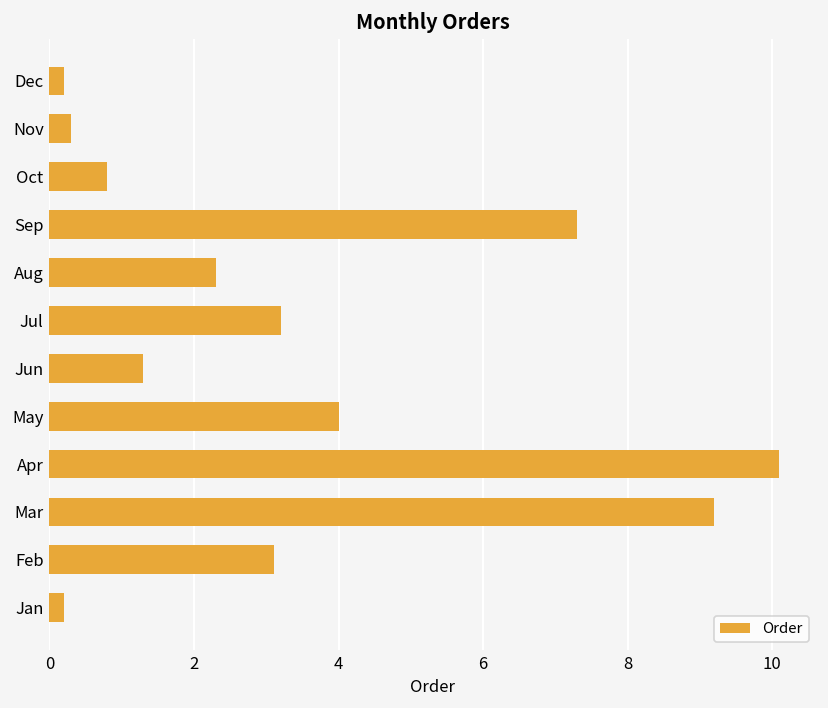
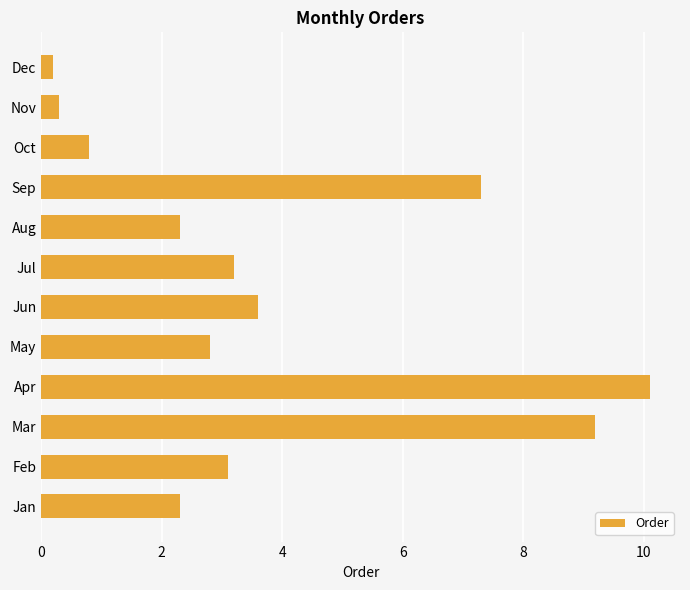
  {
    "Dec": 0.2,
    "Nov": 0.3,
    "Oct": 0.8,
    "Sep": 7.3,
    "Aug": 2.3,
    "Jul": 3.2,
-   "Jun": 1.3,
-   "May": 4.0,
+   "Jun": 3.6,
+   "May": 2.8,
    "Apr": 10.1,
    "Mar": 9.2,
    "Feb": 3.1,
-   "Jan": 0.2
+   "Jan": 2.3
  }
